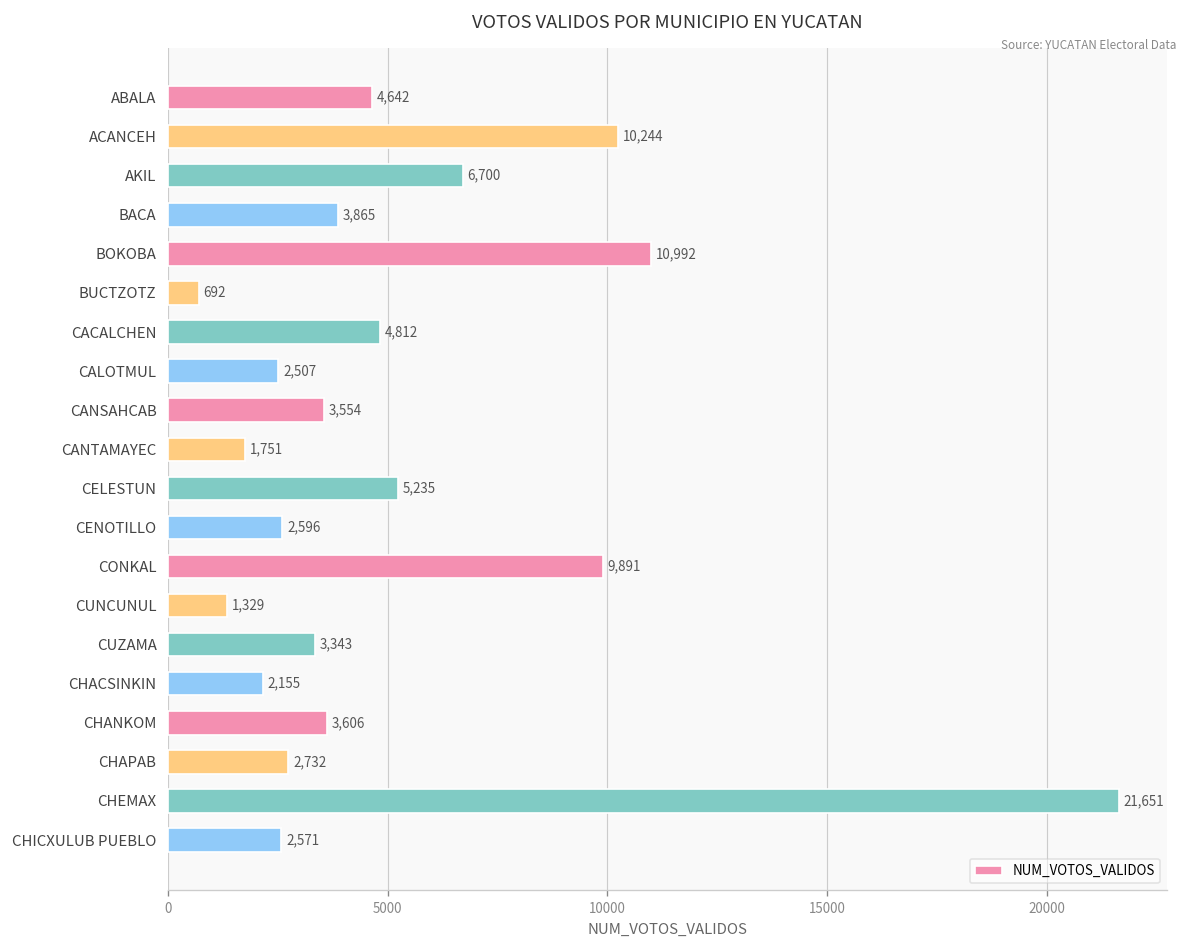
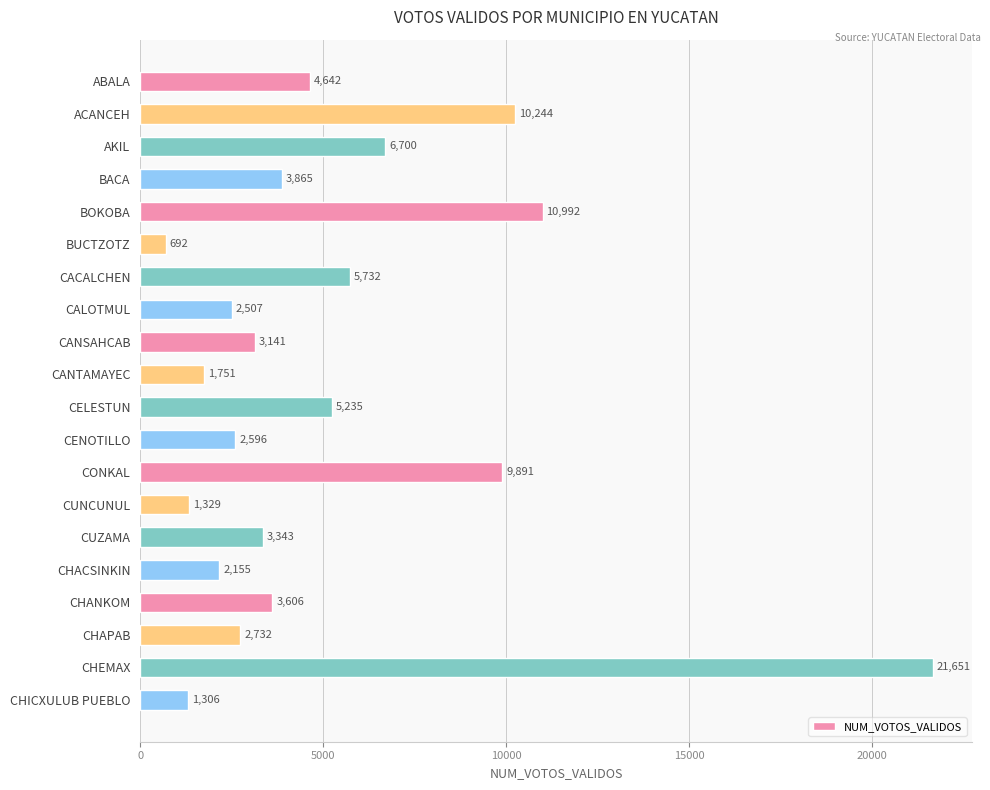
  {
    "ABALA": "4,642",
    "ACANCEH": "10,244",
    "AKIL": "6,700",
    "BACA": "3,865",
    "BOKOBA": "10,992",
    "BUCTZOTZ": "692",
-   "CACALCHEN": "4,812",
+   "CACALCHEN": "5,732",
    "CALOTMUL": "2,507",
-   "CANSAHCAB": "3,554",
+   "CANSAHCAB": "3,141",
    "CANTAMAYEC": "1,751",
    "CELESTUN": "5,235",
    "CENOTILLO": "2,596",
    "CONKAL": "9,891",
    "CUNCUNUL": "1,329",
    "CUZAMA": "3,343",
    "CHACSINKIN": "2,155",
    "CHANKOM": "3,606",
    "CHAPAB": "2,732",
    "CHEMAX": "21,651",
-   "CHICXULUB PUEBLO": "2,571"
+   "CHICXULUB PUEBLO": "1,306"
  }
